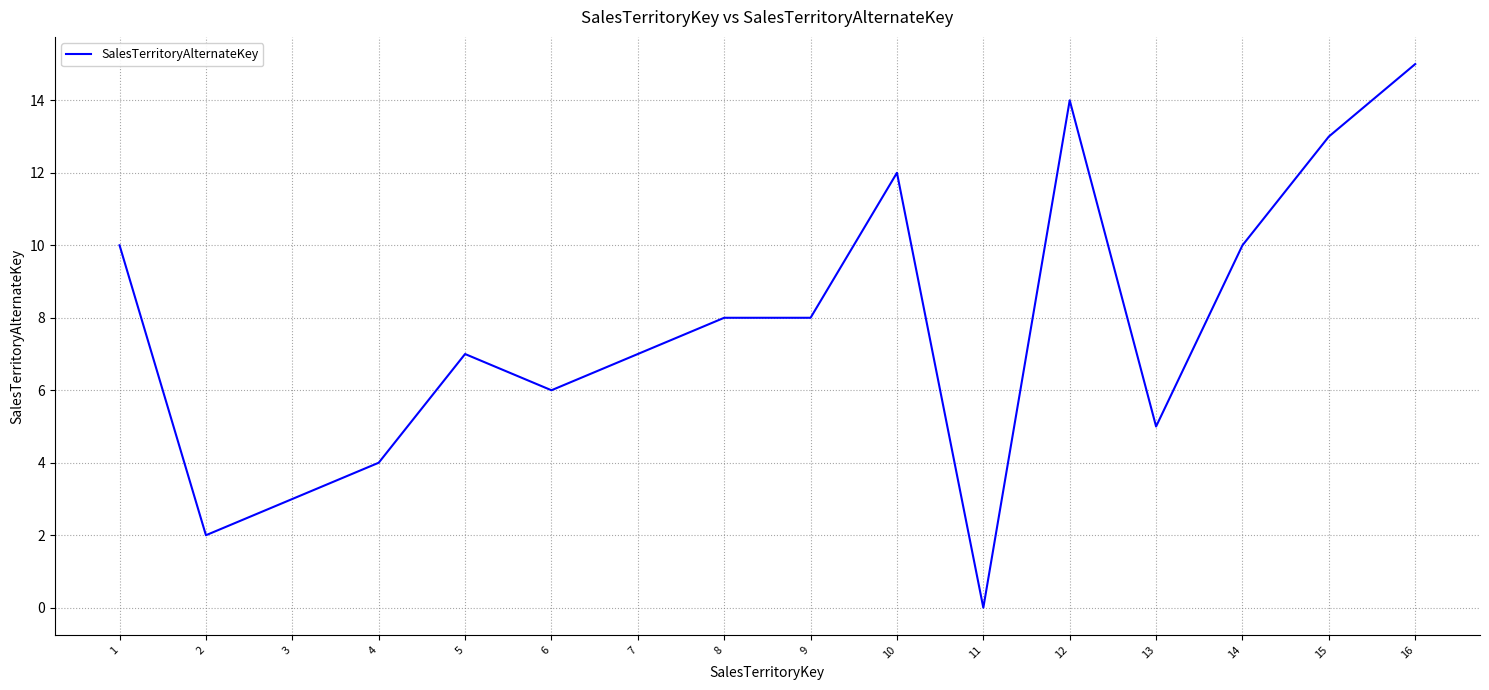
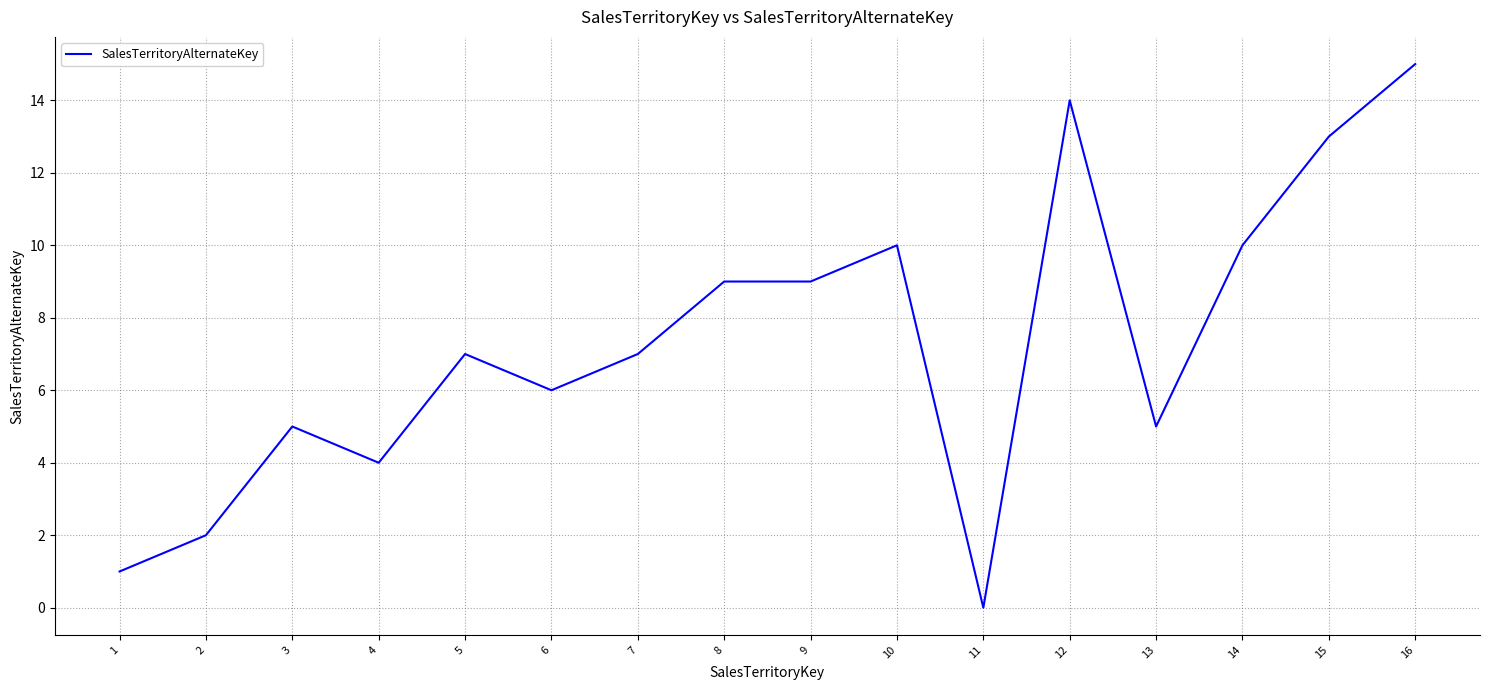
  {
-   "1": 10,
+   "1": 1,
    "2": 2,
-   "3": 3,
+   "3": 5,
    "4": 4,
    "5": 7,
    "6": 6,
    "7": 7,
-   "8": 8,
-   "9": 8,
-   "10": 12,
+   "8": 9,
+   "9": 9,
+   "10": 10,
    "11": 0,
    "12": 14,
    "13": 5,
    "14": 10,
    "15": 13,
    "16": 15
  }
